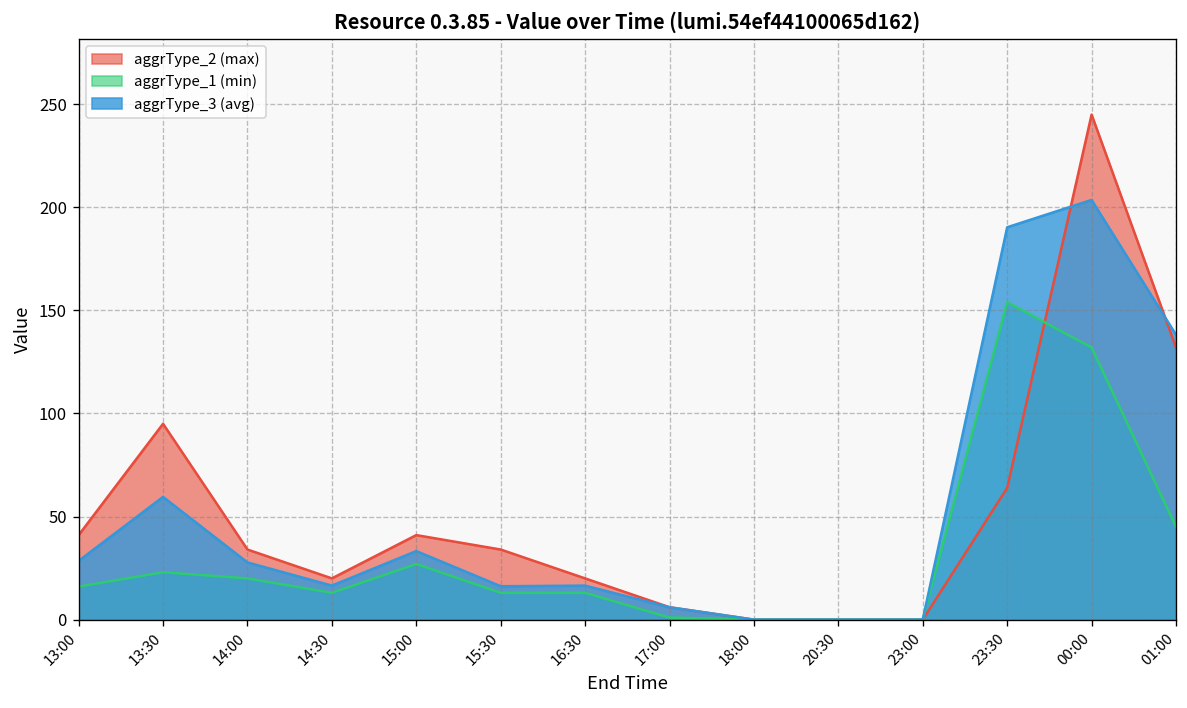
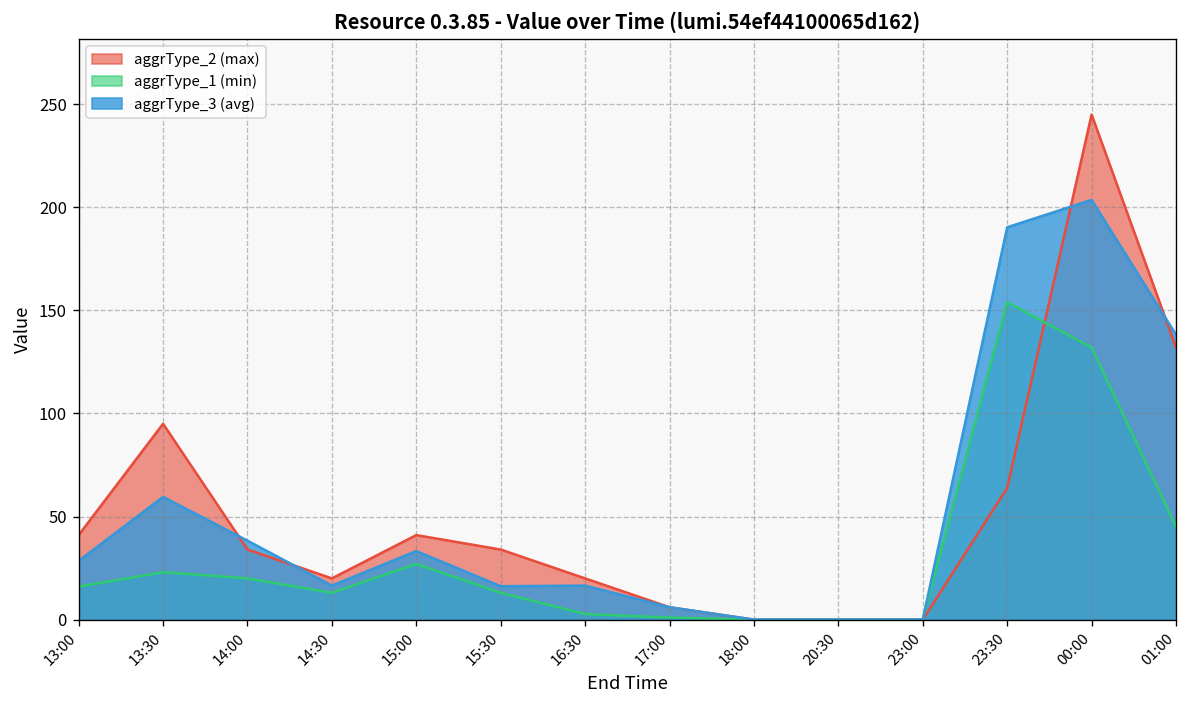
  {
    "aggrType_2 (max)": {
      "13:00": 41,
      "13:30": 95,
      "14:00": 34,
      "14:30": 20,
      "15:00": 41,
      "15:30": 34,
      "16:30": 20,
      "23:30": 64,
      "00:00": 245,
      "01:00": 132
    },
    "aggrType_1 (min)": {
      "13:00": 16,
      "13:30": 23,
      "14:00": 20,
      "14:30": 13,
      "15:00": 27,
      "15:30": 13,
-     "16:30": 13,
+     "16:30": 3,
      "17:00": 1,
      "23:30": 154,
      "00:00": 132,
      "01:00": 45
    },
    "aggrType_3 (avg)": {
      "13:00": 29,
      "13:30": 60,
-     "14:00": 28,
+     "14:00": 38,
      "14:30": 17,
      "15:00": 33,
      "15:30": 16,
      "16:30": 17,
      "23:30": 190,
      "00:00": 204,
      "01:00": 138
    }
  }
